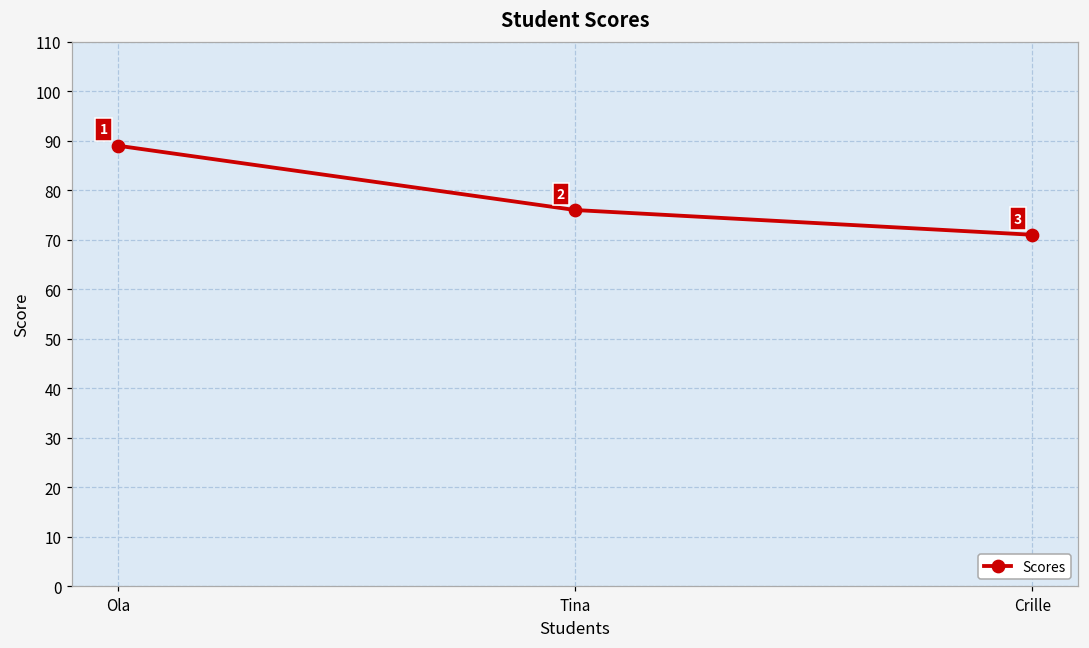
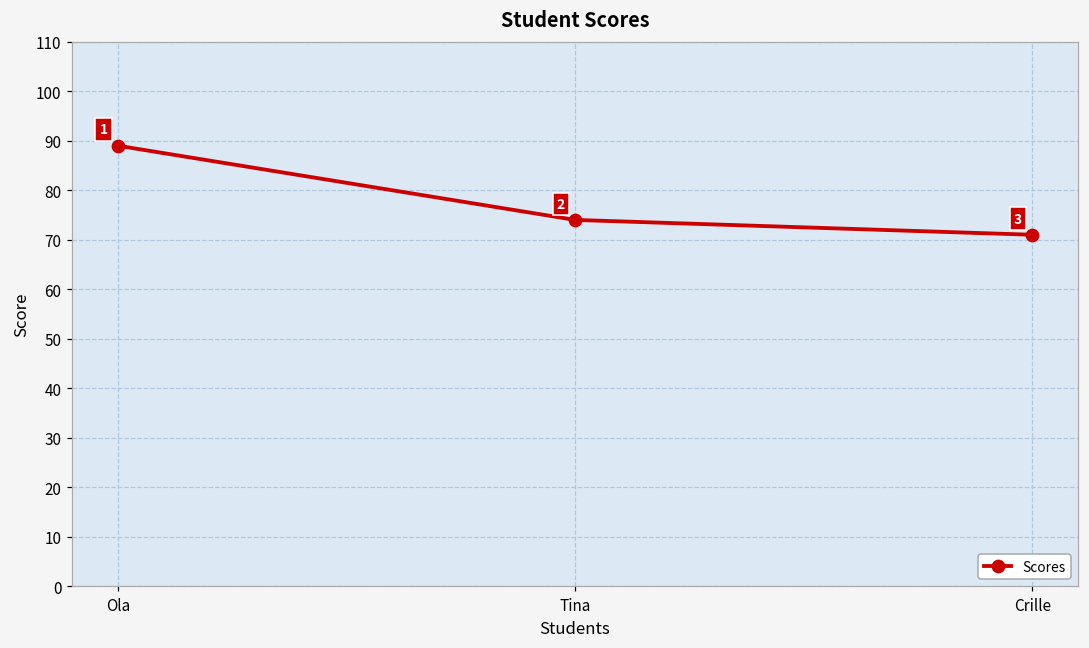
  {
-   "Tina": 76
+   "Tina": 74
  }
